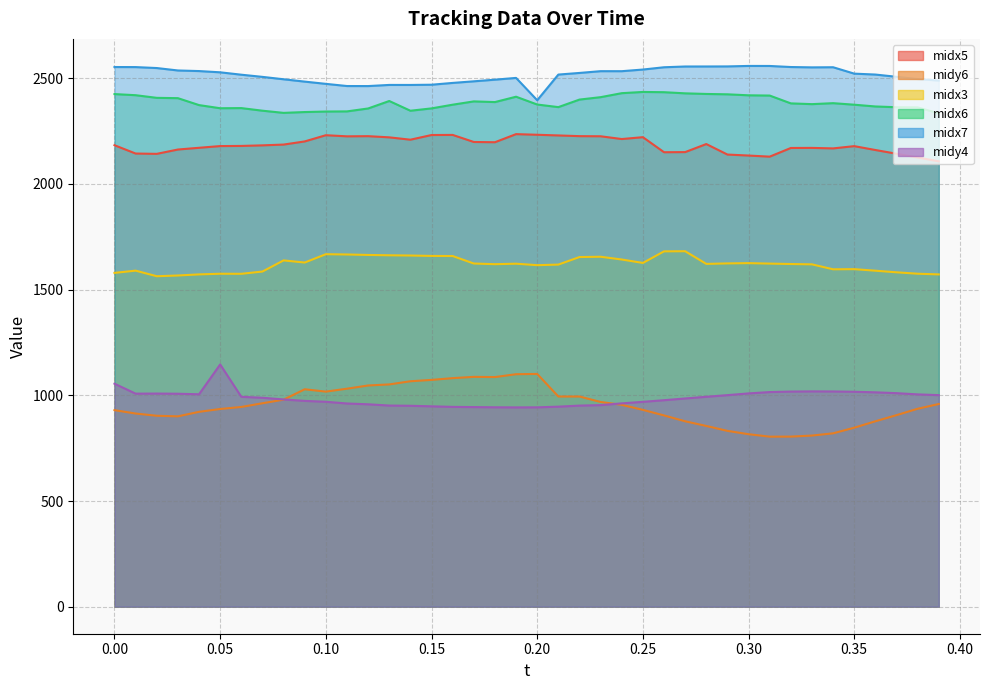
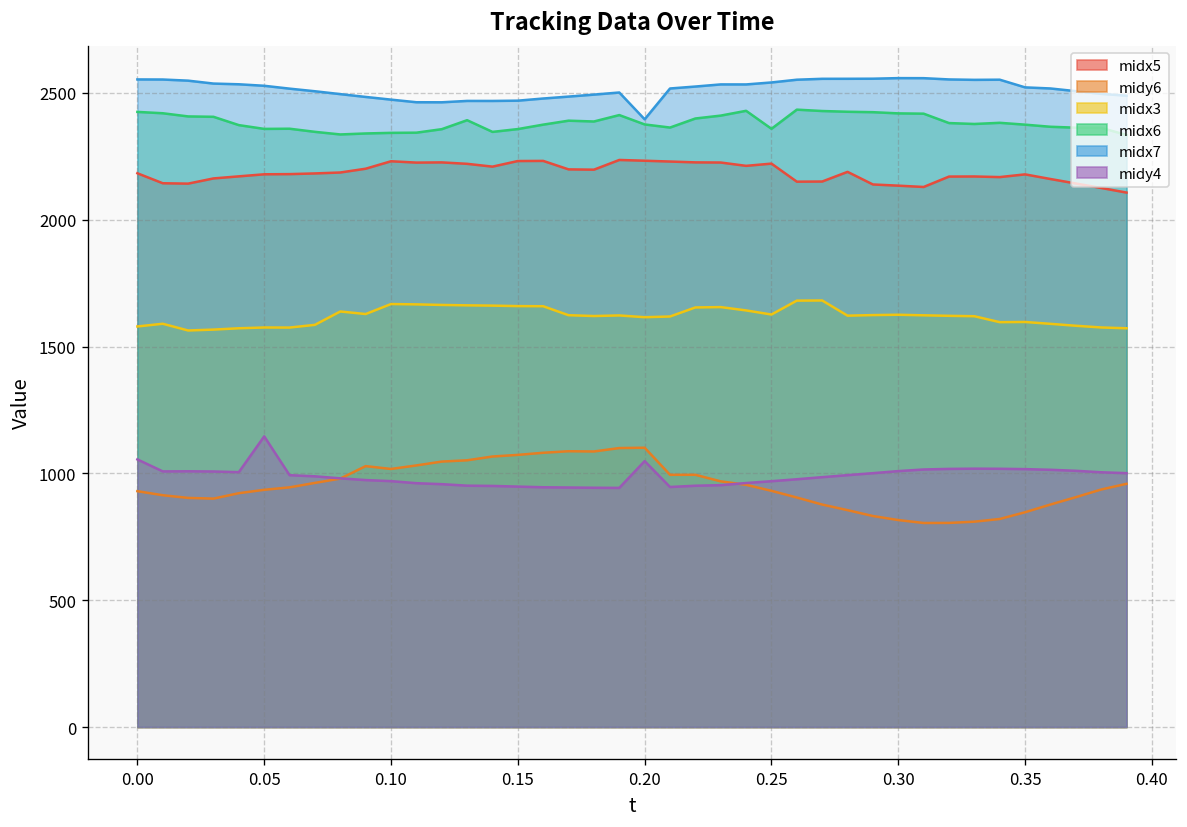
  {
    "midx6": {
      "0.00": 2430,
      "0.05": 2360,
      "0.10": 2340,
      "0.15": 2360,
      "0.20": 2380,
-     "0.25": 2440,
+     "0.25": 2360,
      "0.30": 2420,
      "0.35": 2370
    },
    "midx7": {
      "0.00": 2550,
      "0.05": 2530,
      "0.10": 2470,
      "0.15": 2470,
      "0.20": 2400,
      "0.25": 2540,
      "0.30": 2560,
      "0.35": 2520
    },
    "midy4": {
      "0.00": 1060,
      "0.05": 1150,
      "0.10": 970,
      "0.15": 950,
-     "0.20": 940,
+     "0.20": 1050,
      "0.25": 970,
      "0.30": 1010,
      "0.35": 1020
    }
  }
